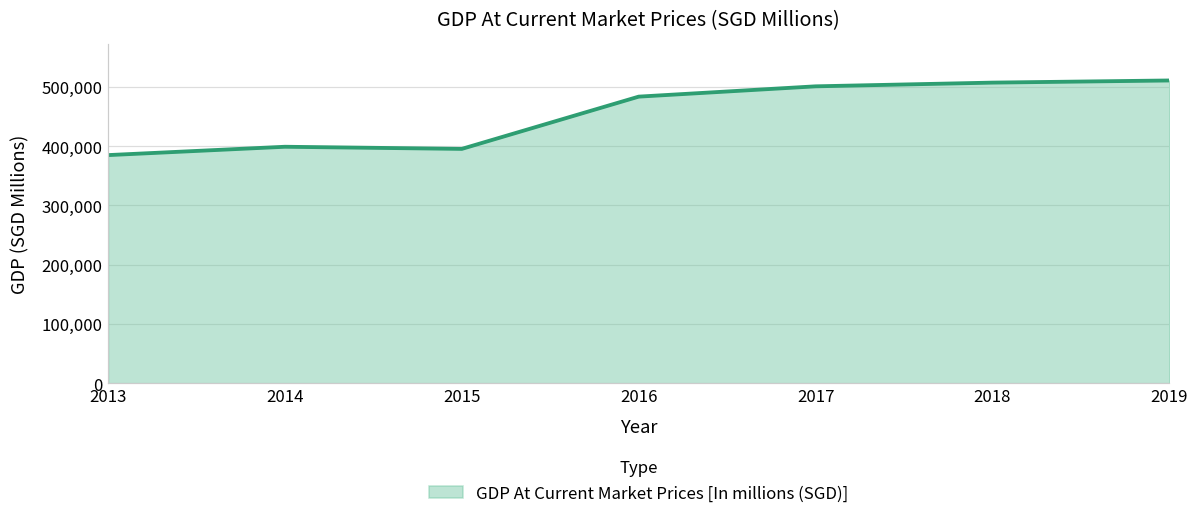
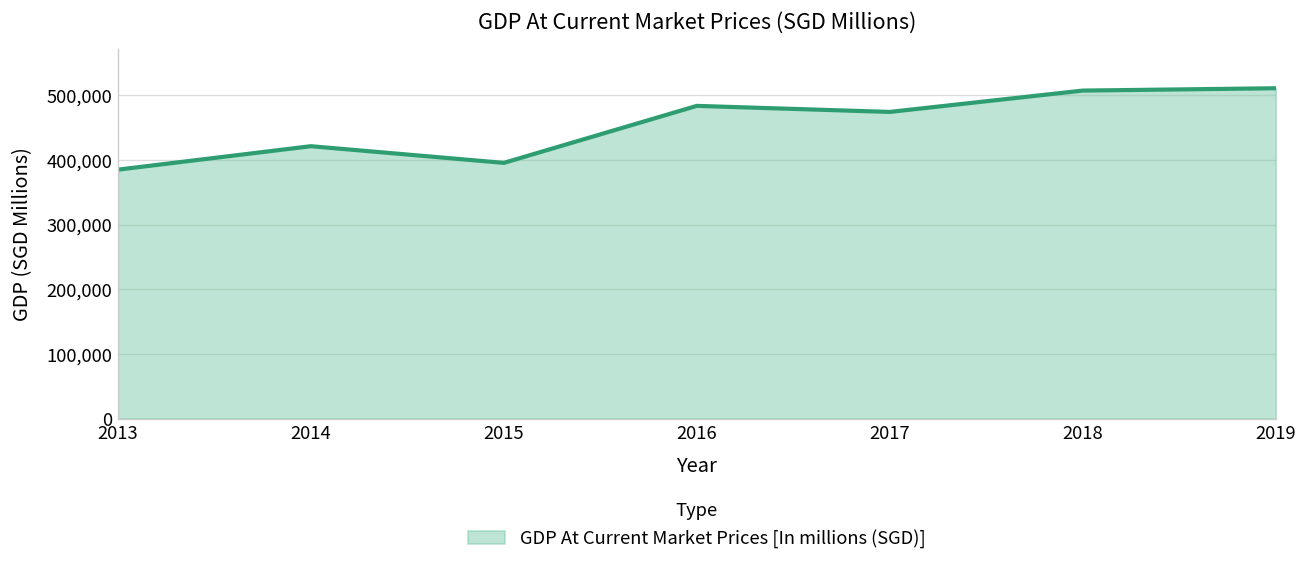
  {
    "2013": "380,000",
-   "2014": "400,000",
+   "2014": "420,000",
    "2015": "400,000",
    "2016": "480,000",
-   "2017": "500,000",
+   "2017": "470,000",
    "2018": "510,000",
    "2019": "510,000"
  }
